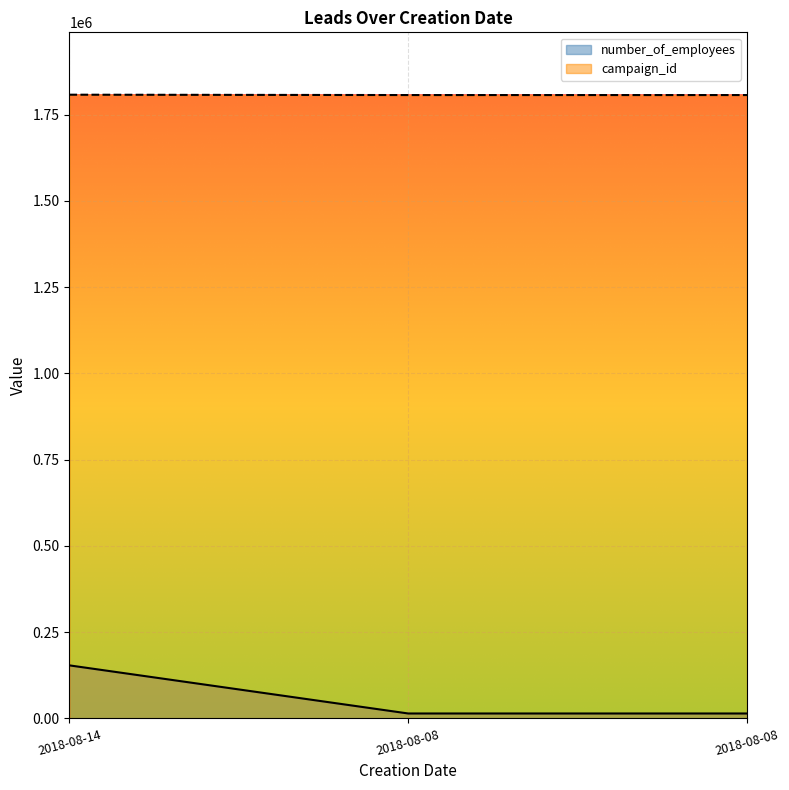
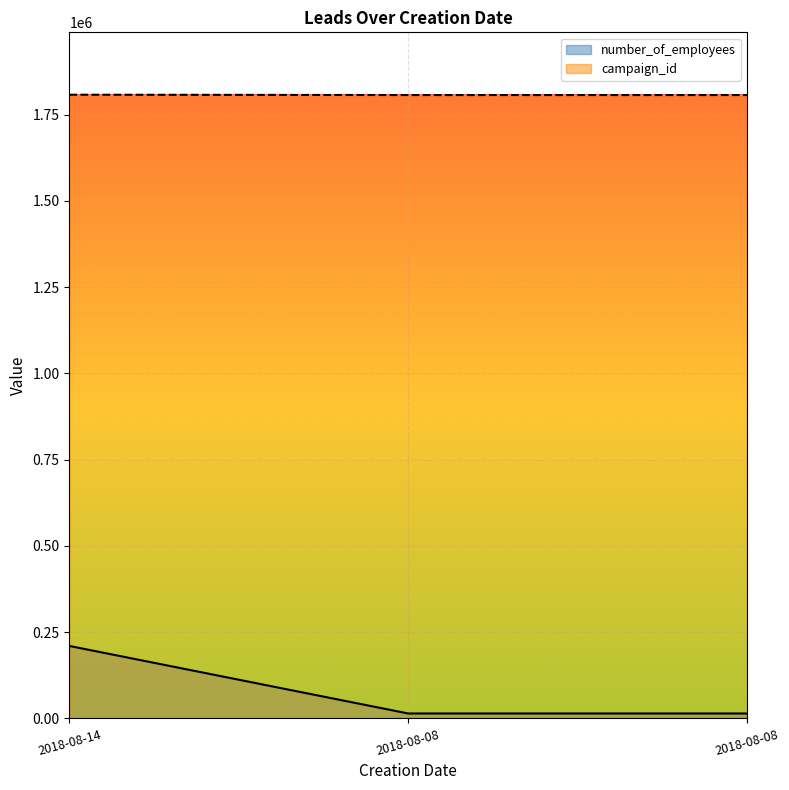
  {
    "number_of_employees": {
-     "2018-08-14": 150000
+     "2018-08-14": 210000
    },
    "campaign_id": {
      "2018-08-14": 1810000
    }
  }
